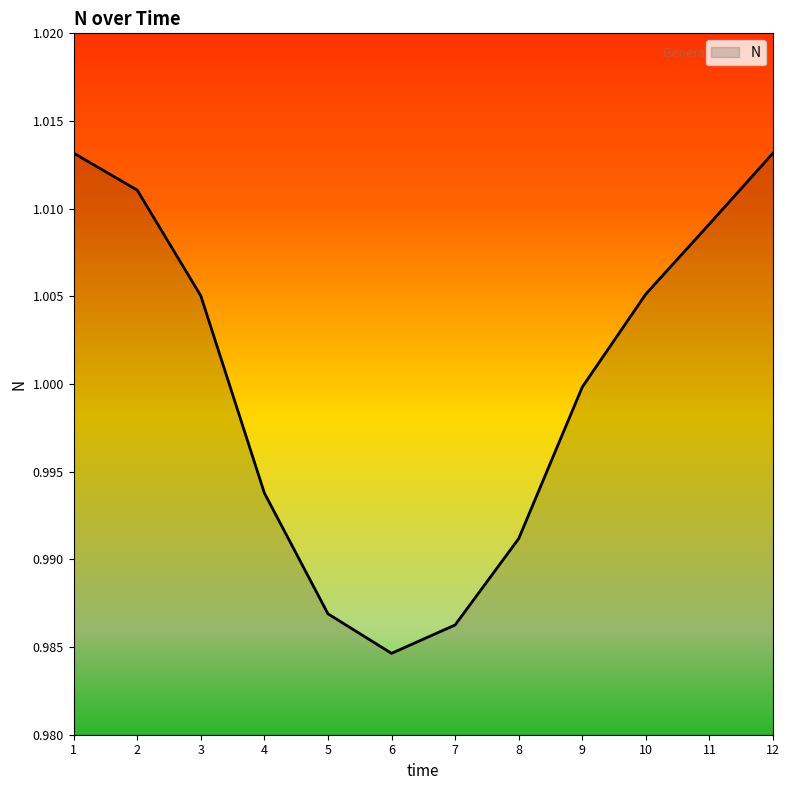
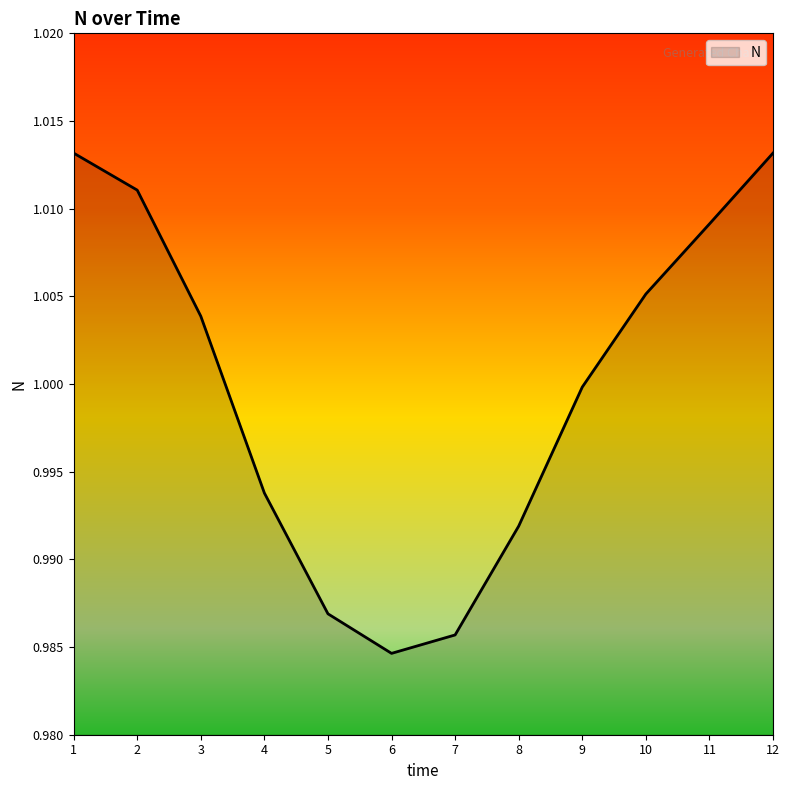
  {
    "1": 1.0132,
    "2": 1.0111,
-   "3": 1.0050,
+   "3": 1.0039,
    "4": 0.9938,
    "5": 0.9869,
    "6": 0.9846,
-   "7": 0.9863,
-   "8": 0.9912,
+   "7": 0.9857,
+   "8": 0.9919,
    "9": 0.9998,
    "10": 1.0051,
    "11": 1.0091,
    "12": 1.0132
  }
